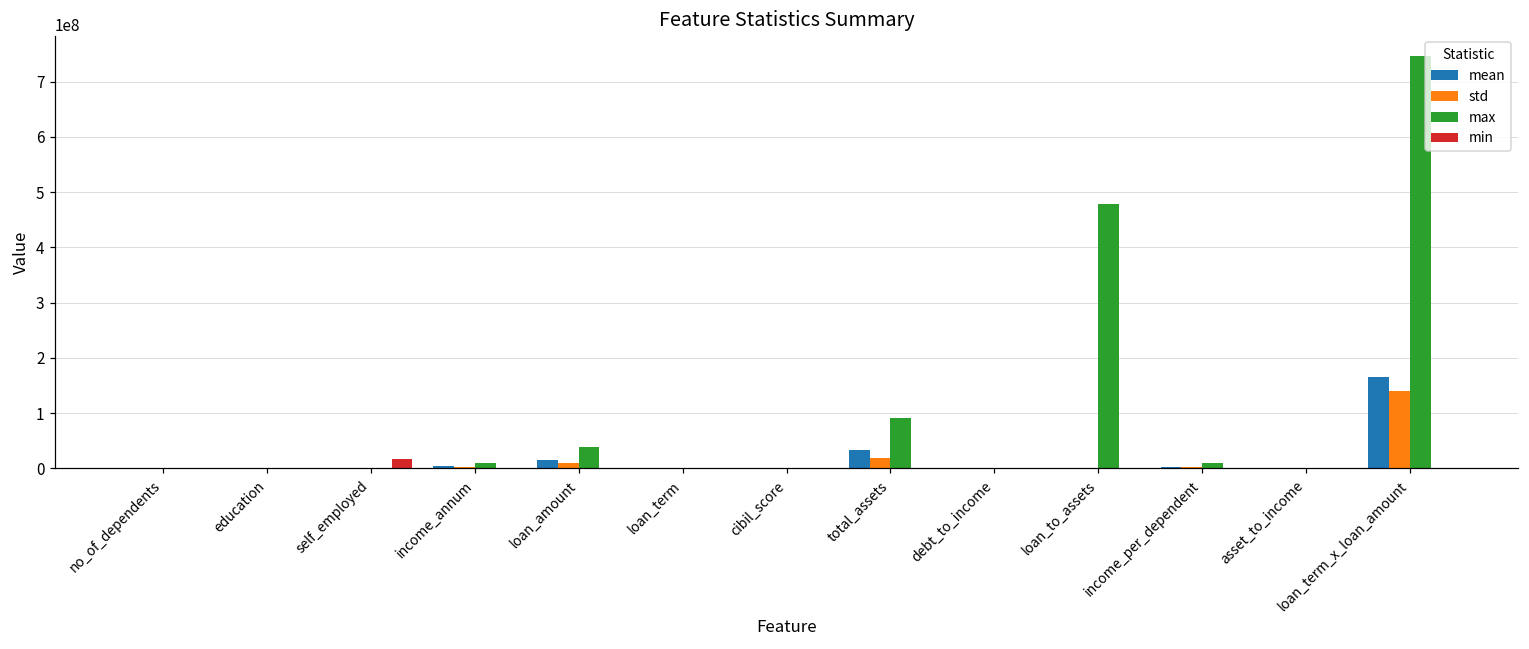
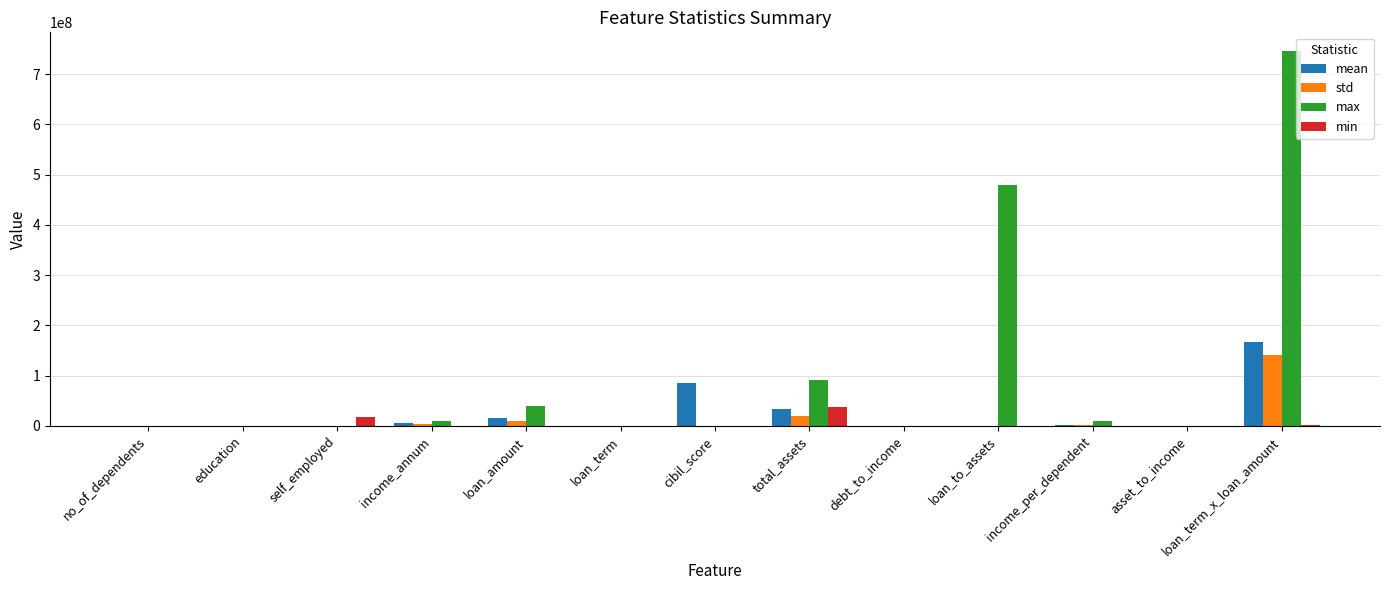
  {
    "mean": {
      "income_annum": 10000000,
      "loan_amount": 20000000,
-     "cibil_score": 0,
+     "cibil_score": 80000000,
      "total_assets": 30000000,
      "loan_term_x_loan_amount": 170000000
    },
    "std": {
      "loan_amount": 10000000,
      "total_assets": 20000000,
      "loan_term_x_loan_amount": 140000000
    },
    "max": {
      "income_annum": 10000000,
      "loan_amount": 40000000,
      "total_assets": 90000000,
      "loan_to_assets": 480000000,
      "income_per_dependent": 10000000,
      "loan_term_x_loan_amount": 750000000
    },
    "min": {
      "no_of_dependents": 0,
      "education": 0,
      "self_employed": 20000000,
-     "total_assets": 0
+     "total_assets": 40000000
    }
  }
